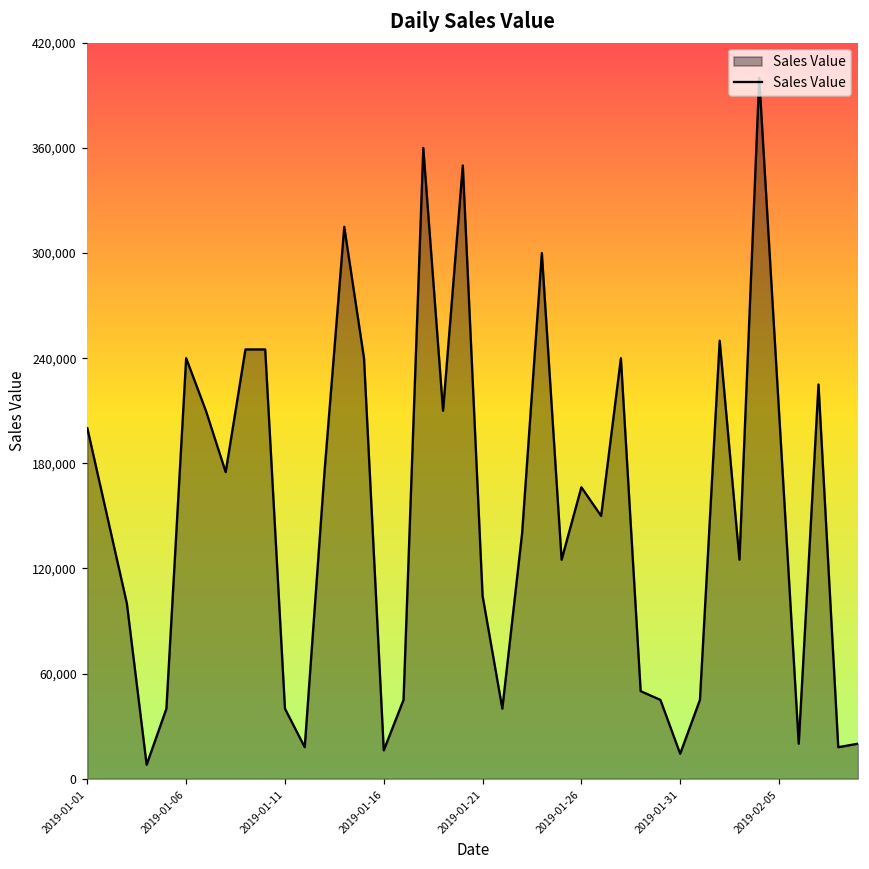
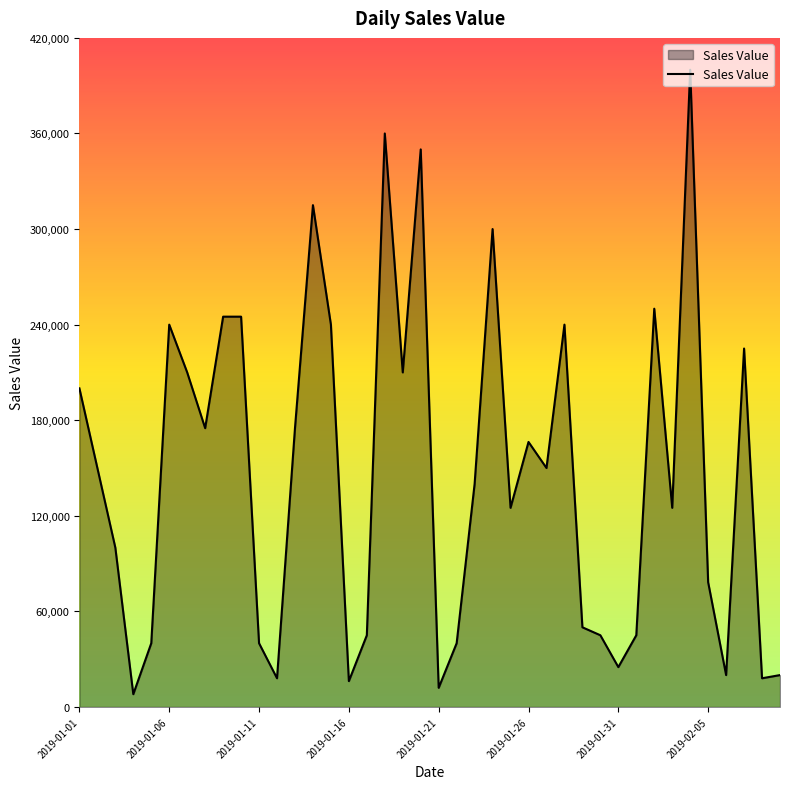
  {
    "2019-01-01": "200,000",
    "2019-01-06": "240,000",
    "2019-01-11": "40,000",
    "2019-01-16": "16,000",
-   "2019-01-21": "104,000",
+   "2019-01-21": "12,000",
    "2019-01-26": "166,000",
-   "2019-01-31": "14,000",
-   "2019-02-05": "210,000"
+   "2019-01-31": "25,000",
+   "2019-02-05": "78,000"
  }
